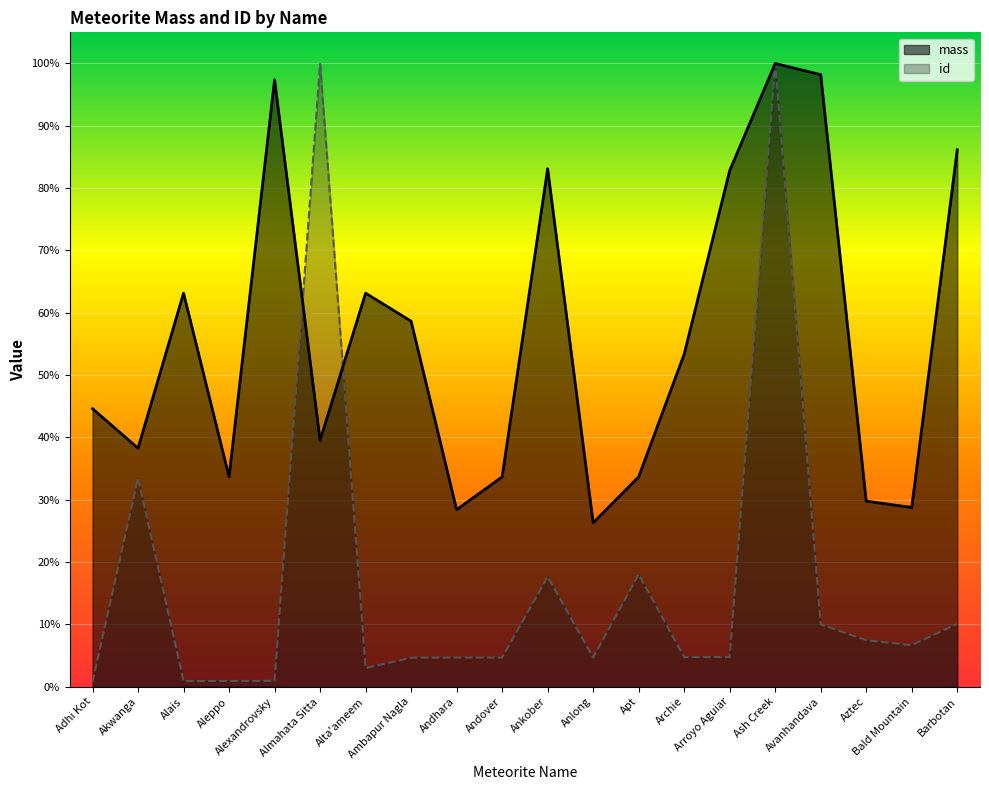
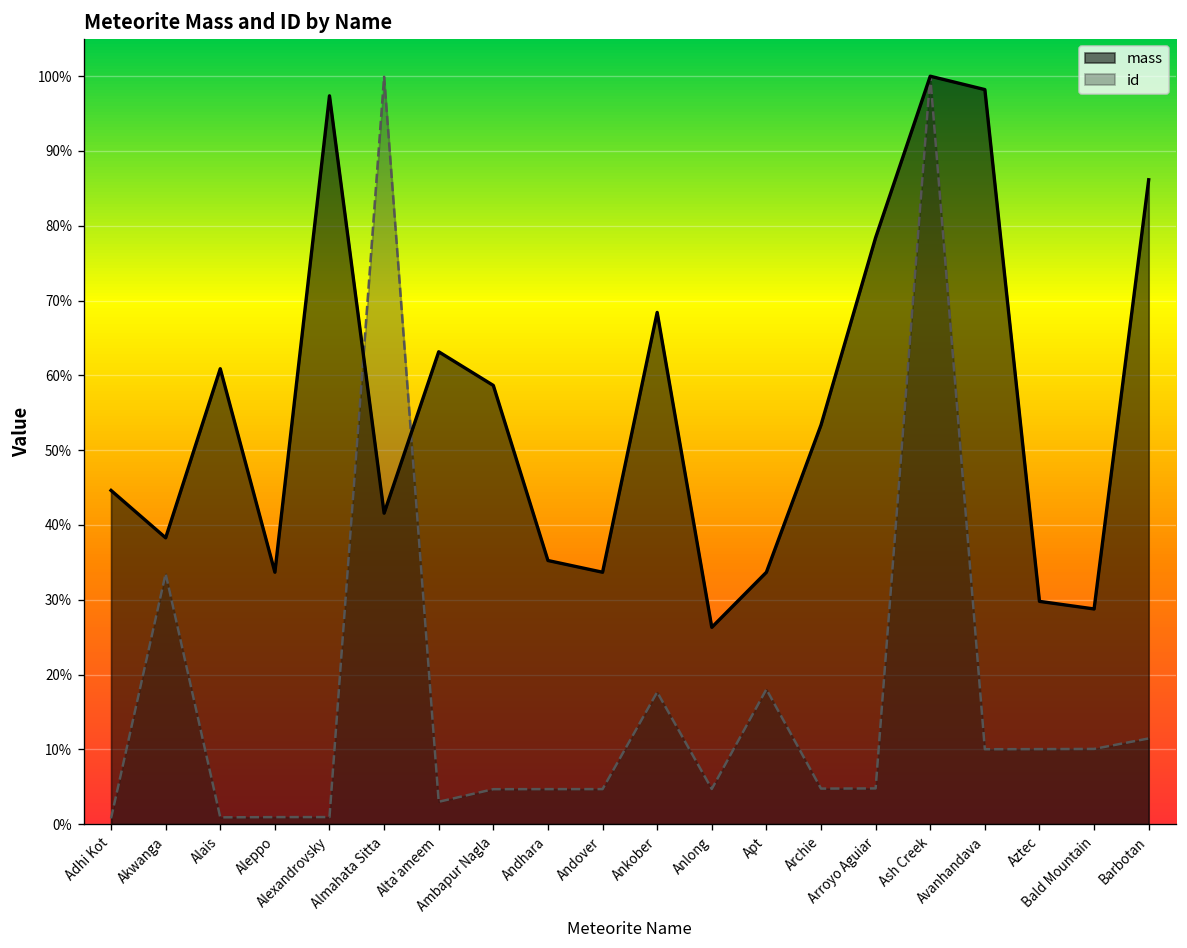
  {
    "mass": {
      "Adhi Kot": "45%",
      "Akwanga": "38%",
-     "Alais": "63%",
+     "Alais": "61%",
      "Aleppo": "34%",
      "Alexandrovsky": "97%",
-     "Almahata Sitta": "40%",
+     "Almahata Sitta": "42%",
      "Alta'ameem": "63%",
      "Ambapur Nagla": "59%",
-     "Andhara": "28%",
+     "Andhara": "35%",
      "Andover": "34%",
-     "Ankober": "83%",
+     "Ankober": "68%",
      "Anlong": "26%",
      "Apt": "34%",
      "Archie": "53%",
-     "Arroyo Aguiar": "83%",
+     "Arroyo Aguiar": "78%",
      "Avanhandava": "98%",
      "Aztec": "30%",
      "Bald Mountain": "29%",
      "Barbotan": "86%"
    },
    "id": {
      "Adhi Kot": "1%",
      "Akwanga": "33%",
      "Alais": "1%",
      "Aleppo": "1%",
      "Alexandrovsky": "1%",
      "Almahata Sitta": "100%",
      "Alta'ameem": "3%",
      "Ambapur Nagla": "5%",
      "Andhara": "5%",
      "Andover": "5%",
      "Ankober": "18%",
      "Anlong": "5%",
      "Apt": "18%",
      "Archie": "5%",
      "Arroyo Aguiar": "5%",
      "Avanhandava": "10%",
-     "Aztec": "7%",
-     "Bald Mountain": "7%",
-     "Barbotan": "10%"
+     "Aztec": "10%",
+     "Bald Mountain": "10%",
+     "Barbotan": "11%"
    }
  }
